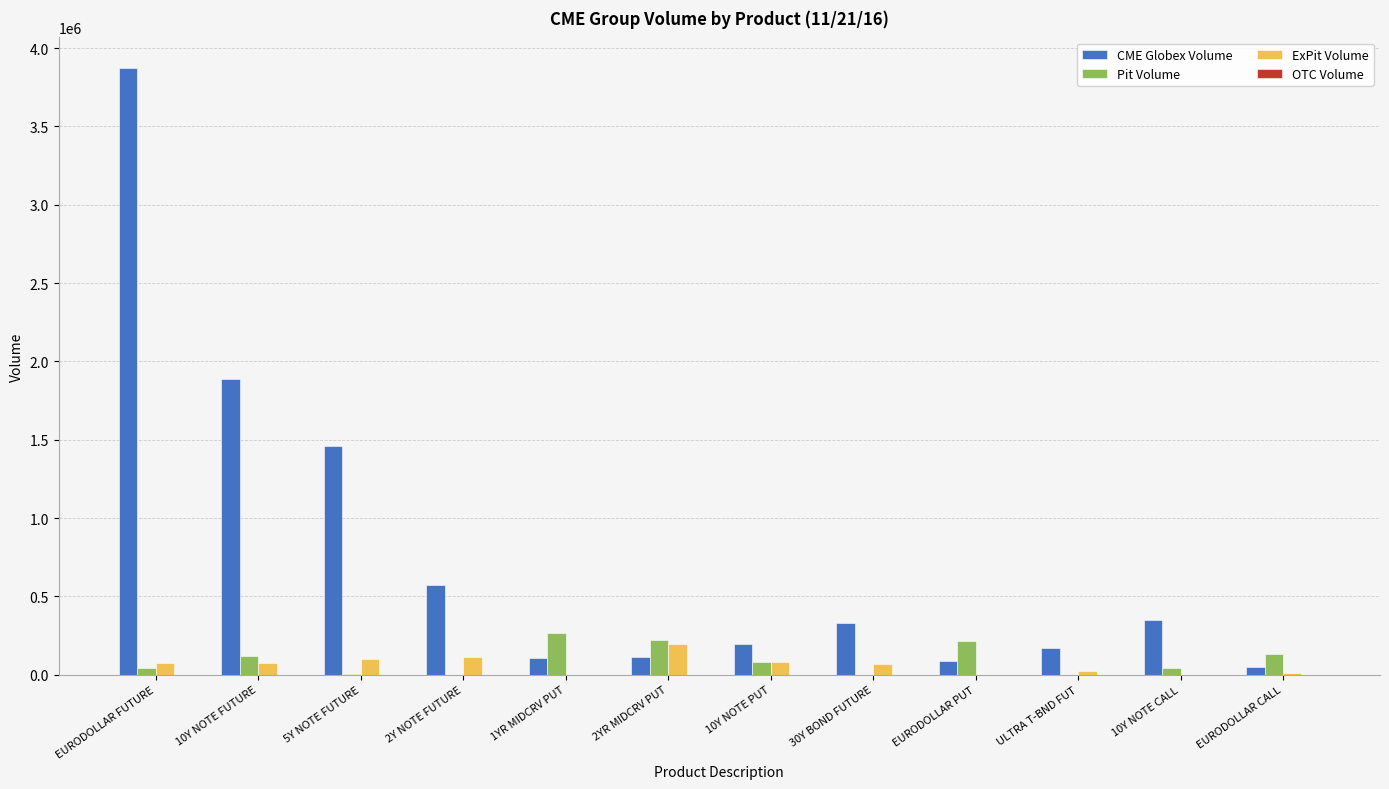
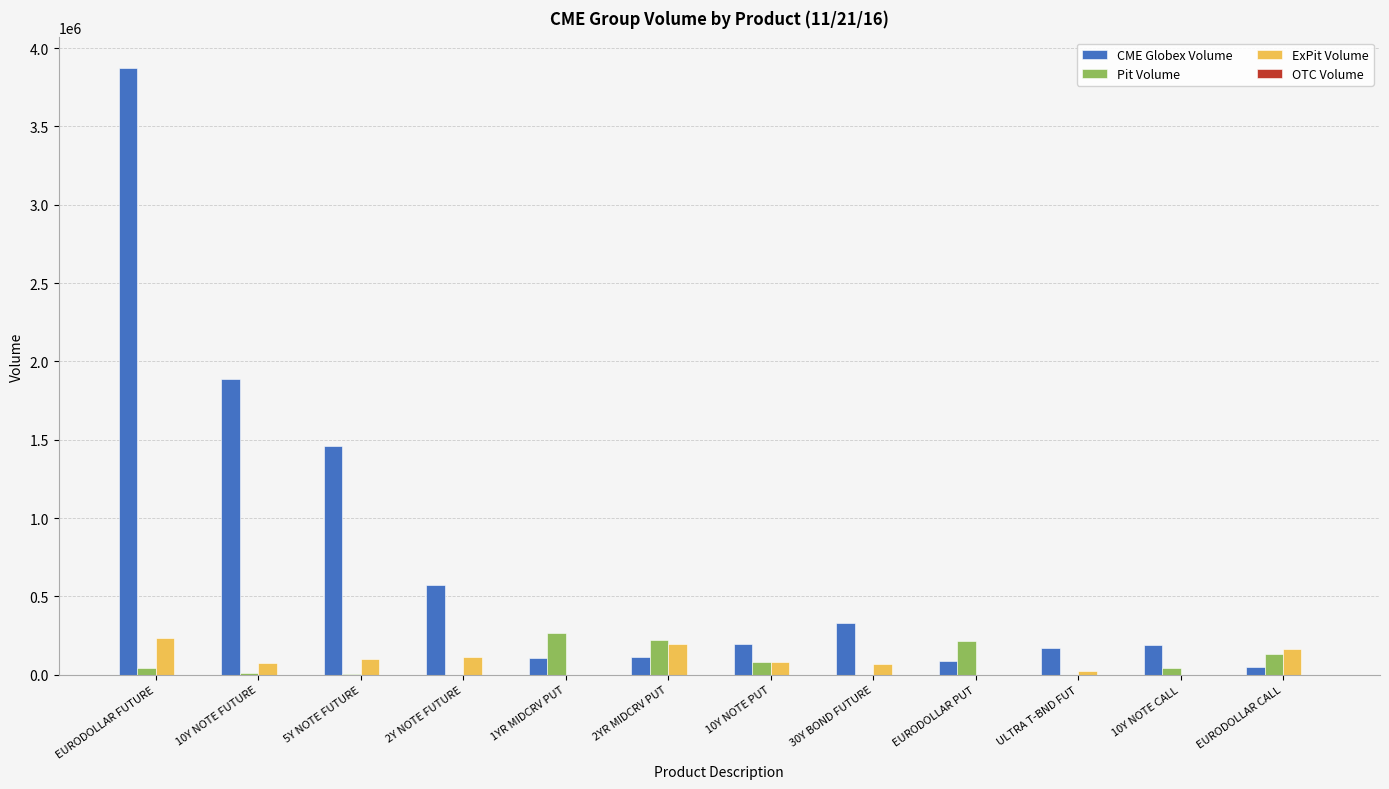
  {
    "CME Globex Volume": {
      "EURODOLLAR FUTURE": 3870000,
      "10Y NOTE FUTURE": 1890000,
      "5Y NOTE FUTURE": 1460000,
      "2Y NOTE FUTURE": 570000,
      "1YR MIDCRV PUT": 100000,
      "2YR MIDCRV PUT": 110000,
      "10Y NOTE PUT": 200000,
      "30Y BOND FUTURE": 330000,
      "EURODOLLAR PUT": 90000,
      "ULTRA T-BND FUT": 170000,
-     "10Y NOTE CALL": 350000,
+     "10Y NOTE CALL": 190000,
      "EURODOLLAR CALL": 50000
    },
    "Pit Volume": {
      "EURODOLLAR FUTURE": 40000,
-     "10Y NOTE FUTURE": 120000,
+     "10Y NOTE FUTURE": 10000,
      "2Y NOTE FUTURE": 0,
      "1YR MIDCRV PUT": 260000,
      "2YR MIDCRV PUT": 220000,
      "10Y NOTE PUT": 80000,
      "EURODOLLAR PUT": 220000,
      "ULTRA T-BND FUT": 0,
      "10Y NOTE CALL": 40000,
      "EURODOLLAR CALL": 130000
    },
    "ExPit Volume": {
-     "EURODOLLAR FUTURE": 70000,
+     "EURODOLLAR FUTURE": 230000,
      "10Y NOTE FUTURE": 80000,
      "5Y NOTE FUTURE": 100000,
      "2Y NOTE FUTURE": 110000,
      "1YR MIDCRV PUT": 0,
      "2YR MIDCRV PUT": 200000,
      "10Y NOTE PUT": 80000,
      "30Y BOND FUTURE": 70000,
      "EURODOLLAR PUT": 0,
      "ULTRA T-BND FUT": 20000,
      "10Y NOTE CALL": 0,
-     "EURODOLLAR CALL": 10000
+     "EURODOLLAR CALL": 160000
    },
    "OTC Volume": {
      "EURODOLLAR FUTURE": 0,
      "10Y NOTE FUTURE": 0,
      "5Y NOTE FUTURE": 0,
      "2Y NOTE FUTURE": 0,
      "1YR MIDCRV PUT": 0,
      "2YR MIDCRV PUT": 0,
      "10Y NOTE PUT": 0,
      "30Y BOND FUTURE": 0,
      "EURODOLLAR PUT": 0,
      "ULTRA T-BND FUT": 0,
      "10Y NOTE CALL": 0,
      "EURODOLLAR CALL": 0
    }
  }
